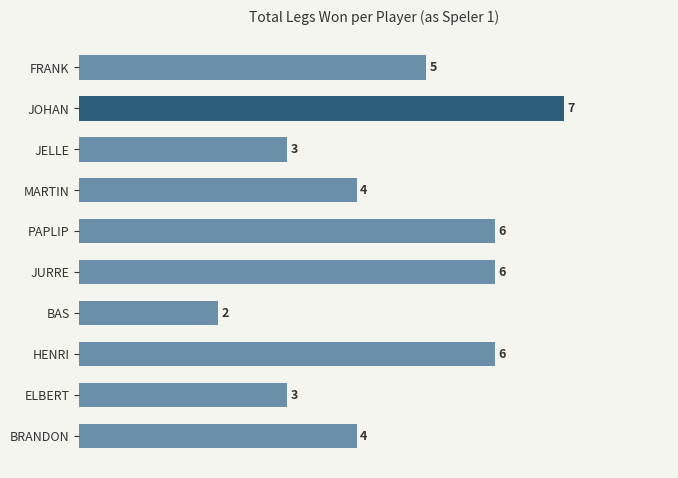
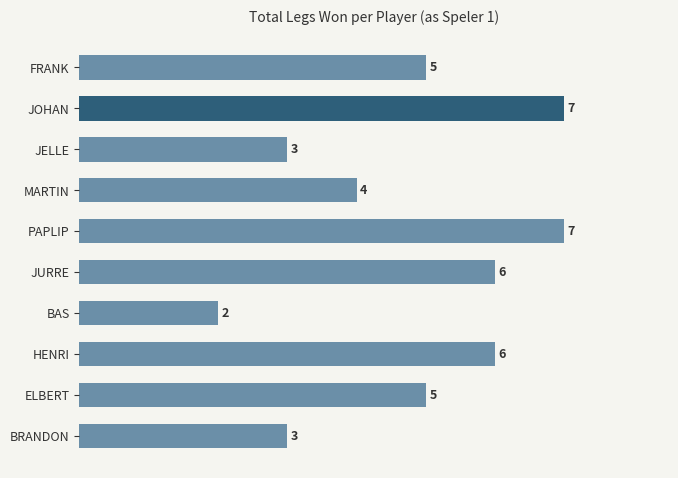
  {
    "FRANK": 5,
    "JOHAN": 7,
    "JELLE": 3,
    "MARTIN": 4,
-   "PAPLIP": 6,
+   "PAPLIP": 7,
    "JURRE": 6,
    "BAS": 2,
    "HENRI": 6,
-   "ELBERT": 3,
-   "BRANDON": 4
+   "ELBERT": 5,
+   "BRANDON": 3
  }
